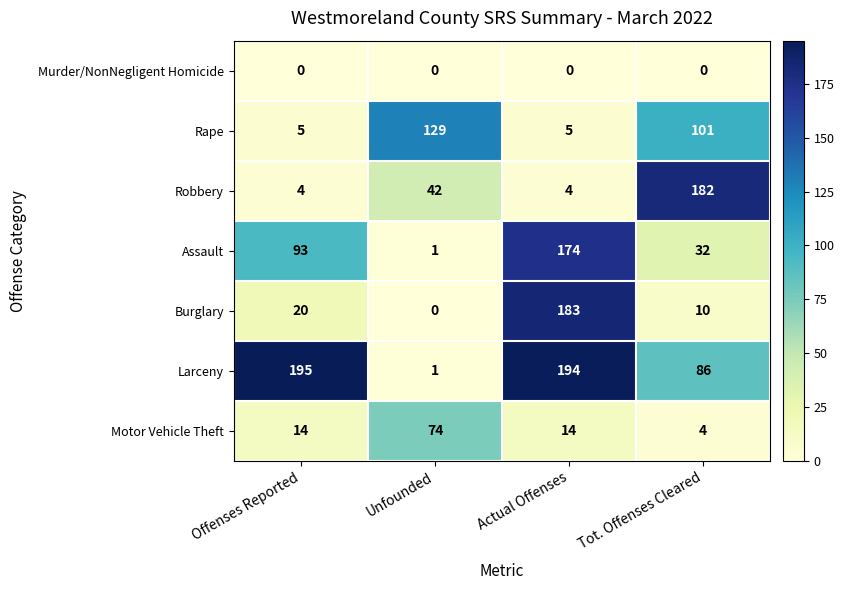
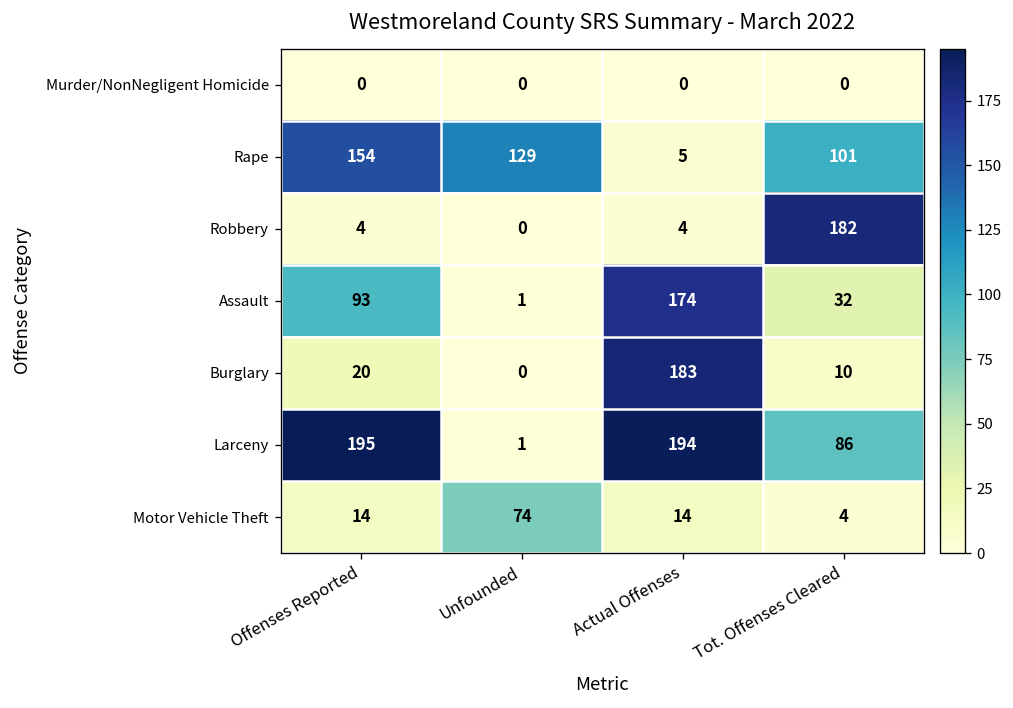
  {
    "Murder/NonNegligent Homicide": {
      "Offenses Reported": 0,
      "Unfounded": 0,
      "Actual Offenses": 0,
      "Tot. Offenses Cleared": 0
    },
    "Rape": {
-     "Offenses Reported": 5,
+     "Offenses Reported": 154,
      "Unfounded": 129,
      "Actual Offenses": 5,
      "Tot. Offenses Cleared": 101
    },
    "Robbery": {
      "Offenses Reported": 4,
-     "Unfounded": 42,
+     "Unfounded": 0,
      "Actual Offenses": 4,
      "Tot. Offenses Cleared": 182
    },
    "Assault": {
      "Offenses Reported": 93,
      "Unfounded": 1,
      "Actual Offenses": 174,
      "Tot. Offenses Cleared": 32
    },
    "Burglary": {
      "Offenses Reported": 20,
      "Unfounded": 0,
      "Actual Offenses": 183,
      "Tot. Offenses Cleared": 10
    },
    "Larceny": {
      "Offenses Reported": 195,
      "Unfounded": 1,
      "Actual Offenses": 194,
      "Tot. Offenses Cleared": 86
    },
    "Motor Vehicle Theft": {
      "Offenses Reported": 14,
      "Unfounded": 74,
      "Actual Offenses": 14,
      "Tot. Offenses Cleared": 4
    }
  }
